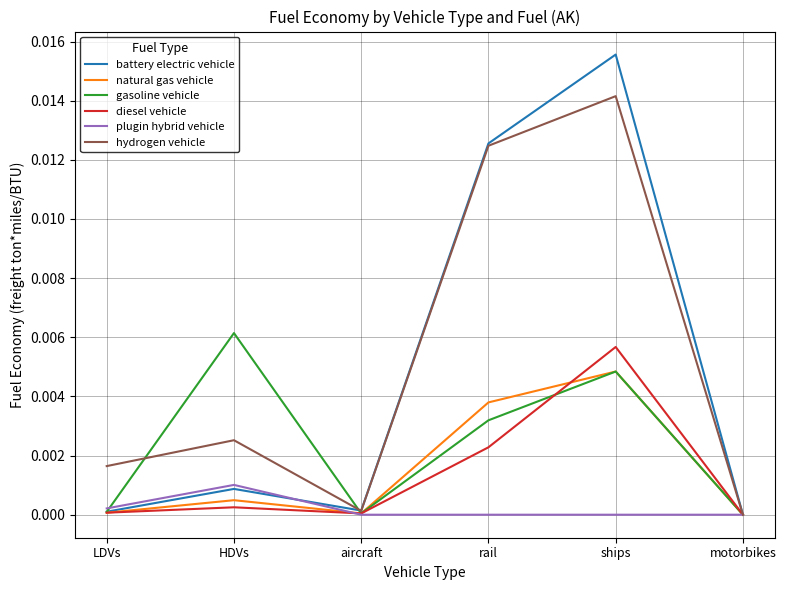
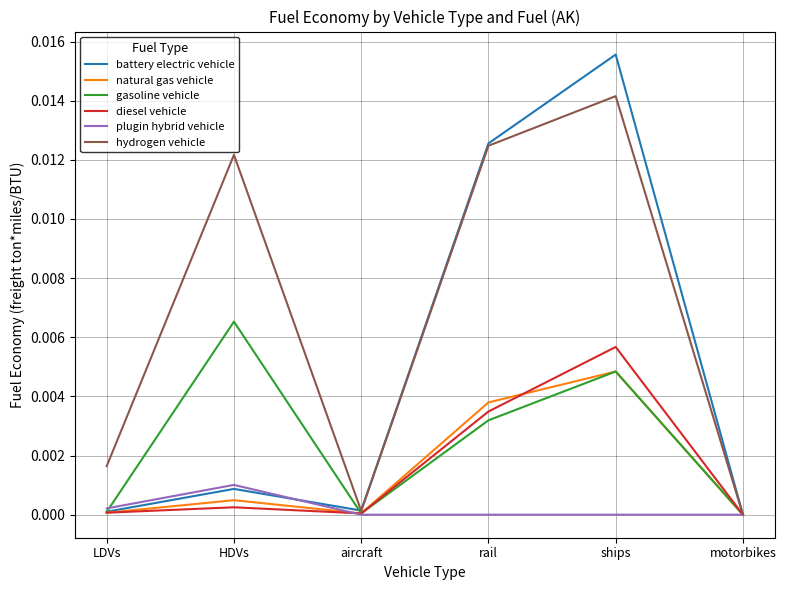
  {
    "battery electric vehicle": {
      "HDVs": 0.0009,
      "ships": 0.0156
    },
    "natural gas vehicle": {
      "HDVs": 0.0005,
      "rail": 0.0038
    },
    "gasoline vehicle": {
-     "HDVs": 0.0061,
+     "HDVs": 0.0065,
      "rail": 0.0032
    },
    "diesel vehicle": {
      "HDVs": 0.0003,
-     "rail": 0.0023,
+     "rail": 0.0035,
      "ships": 0.0057
    },
    "plugin hybrid vehicle": {
      "LDVs": 0.0002,
      "HDVs": 0.0010,
      "rail": 0.0000,
      "ships": 0.0000
    },
    "hydrogen vehicle": {
      "LDVs": 0.0016,
-     "HDVs": 0.0025,
+     "HDVs": 0.0122,
      "ships": 0.0142
    }
  }
